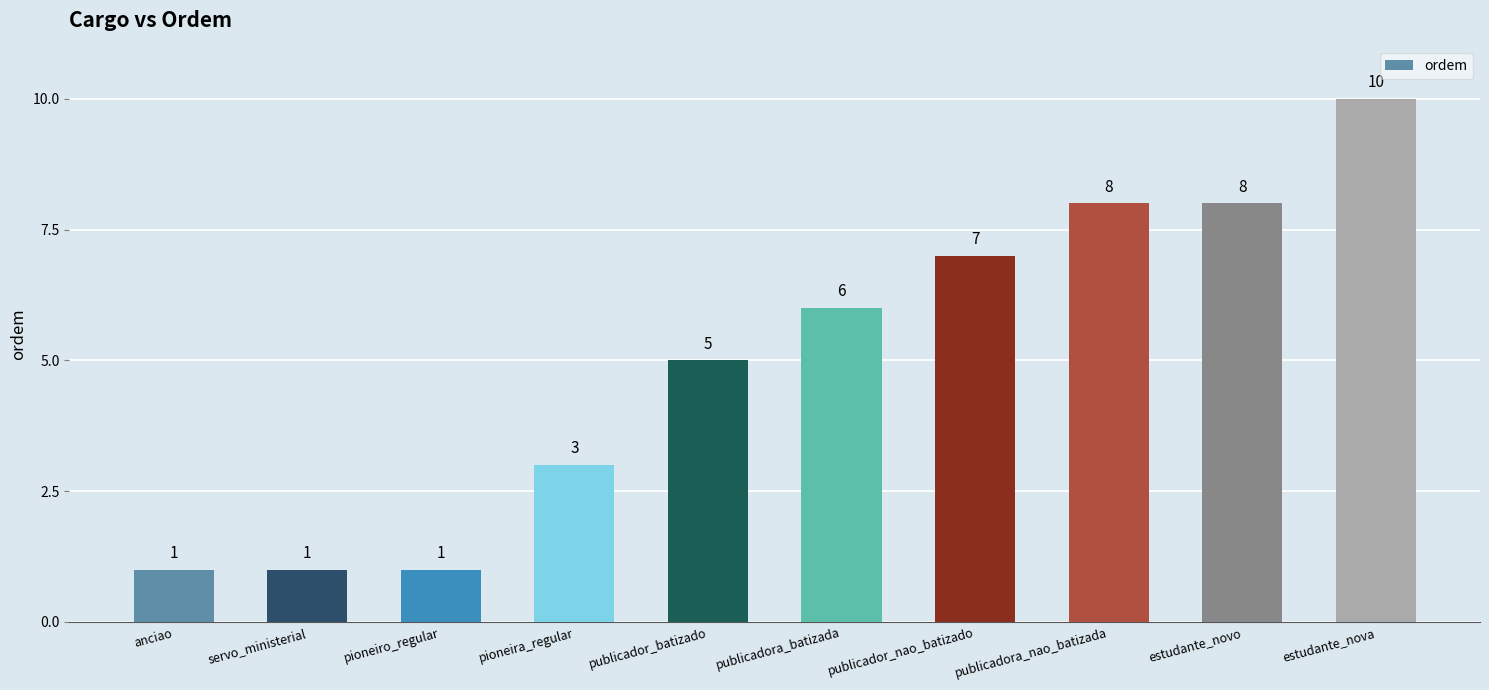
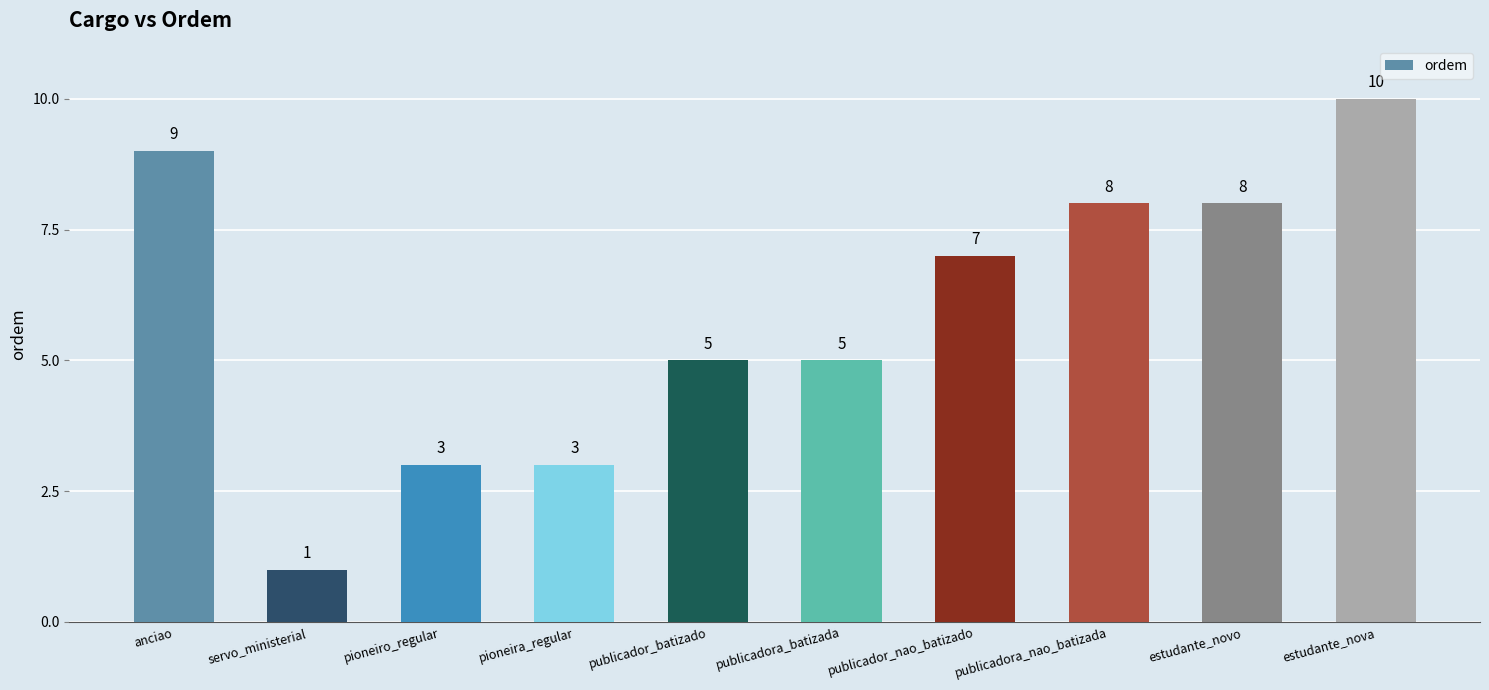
  {
-   "anciao": 1,
+   "anciao": 9,
    "servo_ministerial": 1,
-   "pioneiro_regular": 1,
+   "pioneiro_regular": 3,
    "pioneira_regular": 3,
    "publicador_batizado": 5,
-   "publicadora_batizada": 6,
+   "publicadora_batizada": 5,
    "publicador_nao_batizado": 7,
    "publicadora_nao_batizada": 8,
    "estudante_novo": 8
  }
